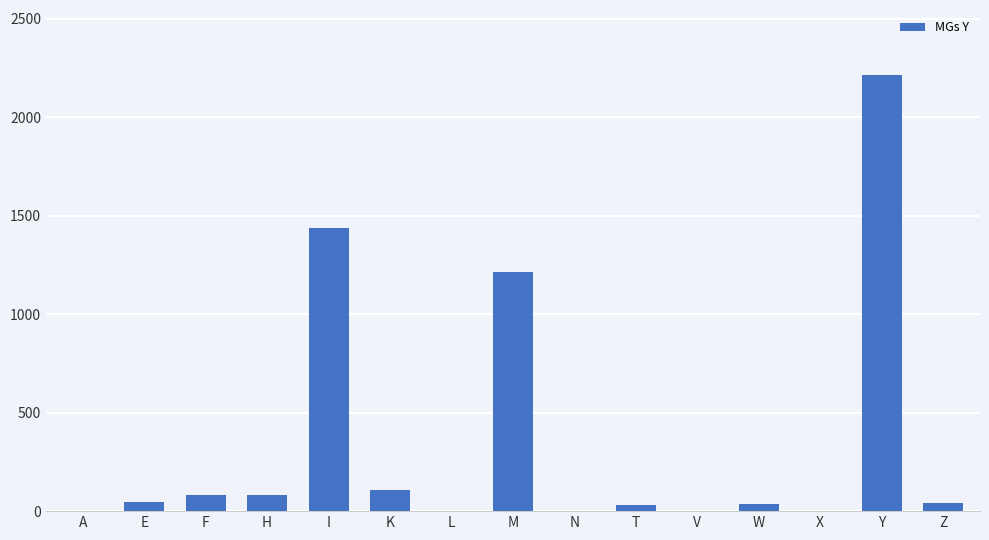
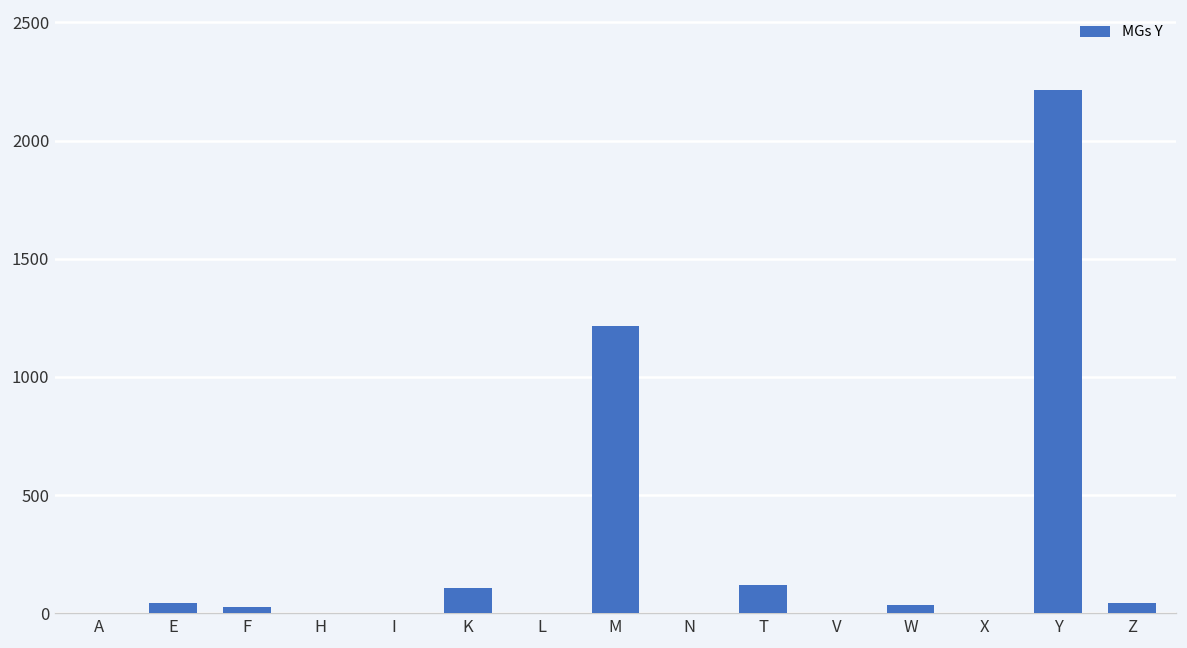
  {
    "A": 0,
    "E": 50,
-   "F": 80,
-   "H": 80,
-   "I": 1440,
+   "F": 30,
+   "H": 0,
+   "I": 0,
    "K": 110,
    "L": 0,
    "M": 1220,
    "N": 0,
-   "T": 30,
+   "T": 120,
    "V": 0,
    "W": 40,
    "X": 0,
    "Y": 2210,
    "Z": 40
  }
